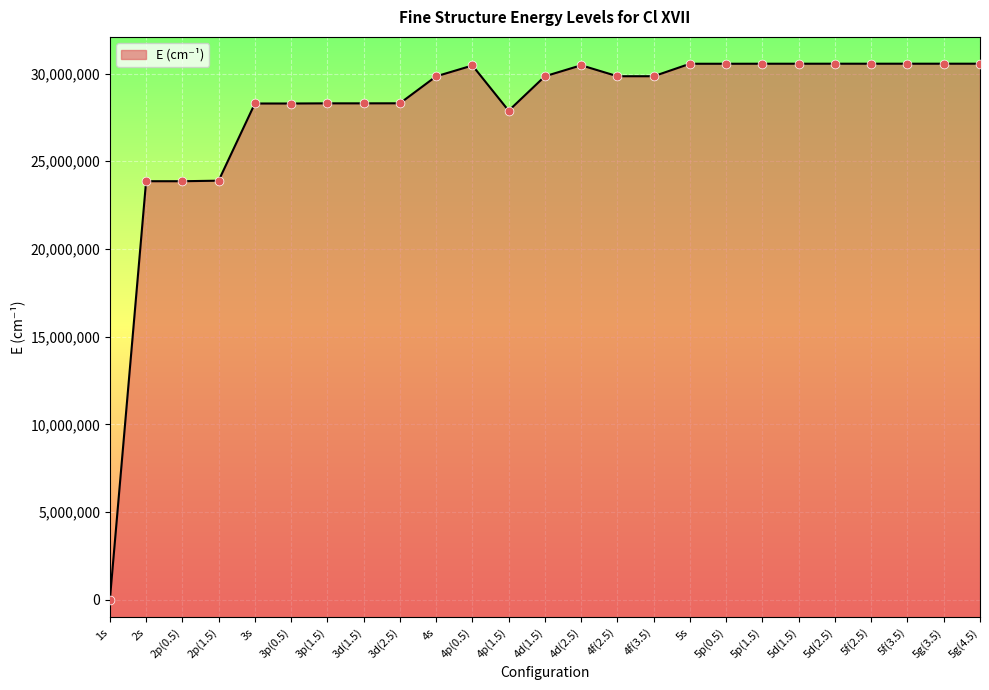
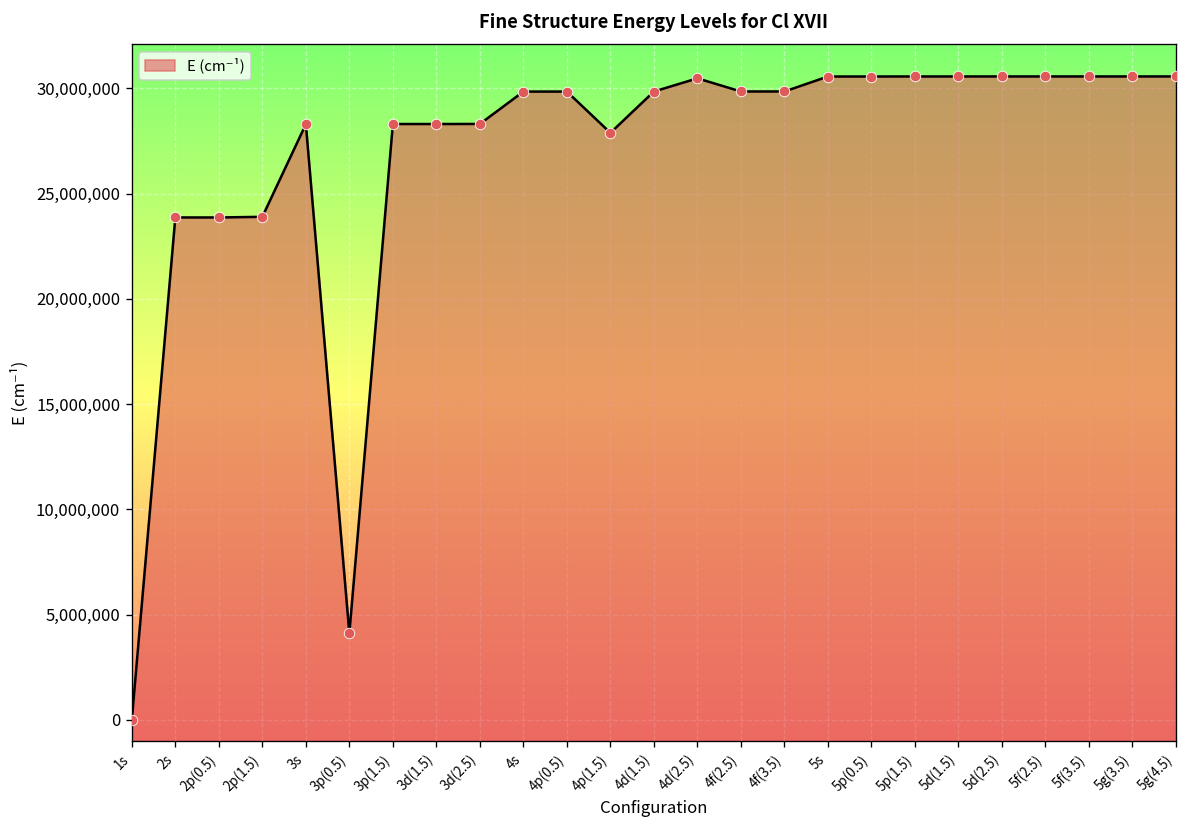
  {
    "1s": "0",
    "2s": "23,900,000",
    "2p(0.5)": "23,900,000",
    "2p(1.5)": "23,900,000",
    "3s": "28,300,000",
-   "3p(0.5)": "28,300,000",
+   "3p(0.5)": "4,100,000",
    "3p(1.5)": "28,300,000",
    "3d(1.5)": "28,300,000",
    "3d(2.5)": "28,300,000",
    "4s": "29,800,000",
-   "4p(0.5)": "30,500,000",
+   "4p(0.5)": "29,800,000",
    "4p(1.5)": "27,900,000",
    "4d(1.5)": "29,800,000",
    "4d(2.5)": "30,500,000",
    "4f(2.5)": "29,800,000",
    "4f(3.5)": "29,800,000",
    "5s": "30,600,000",
    "5p(0.5)": "30,600,000",
    "5p(1.5)": "30,600,000",
    "5d(1.5)": "30,600,000",
    "5d(2.5)": "30,600,000",
    "5f(2.5)": "30,600,000",
    "5f(3.5)": "30,600,000",
    "5g(3.5)": "30,600,000",
    "5g(4.5)": "30,600,000"
  }
